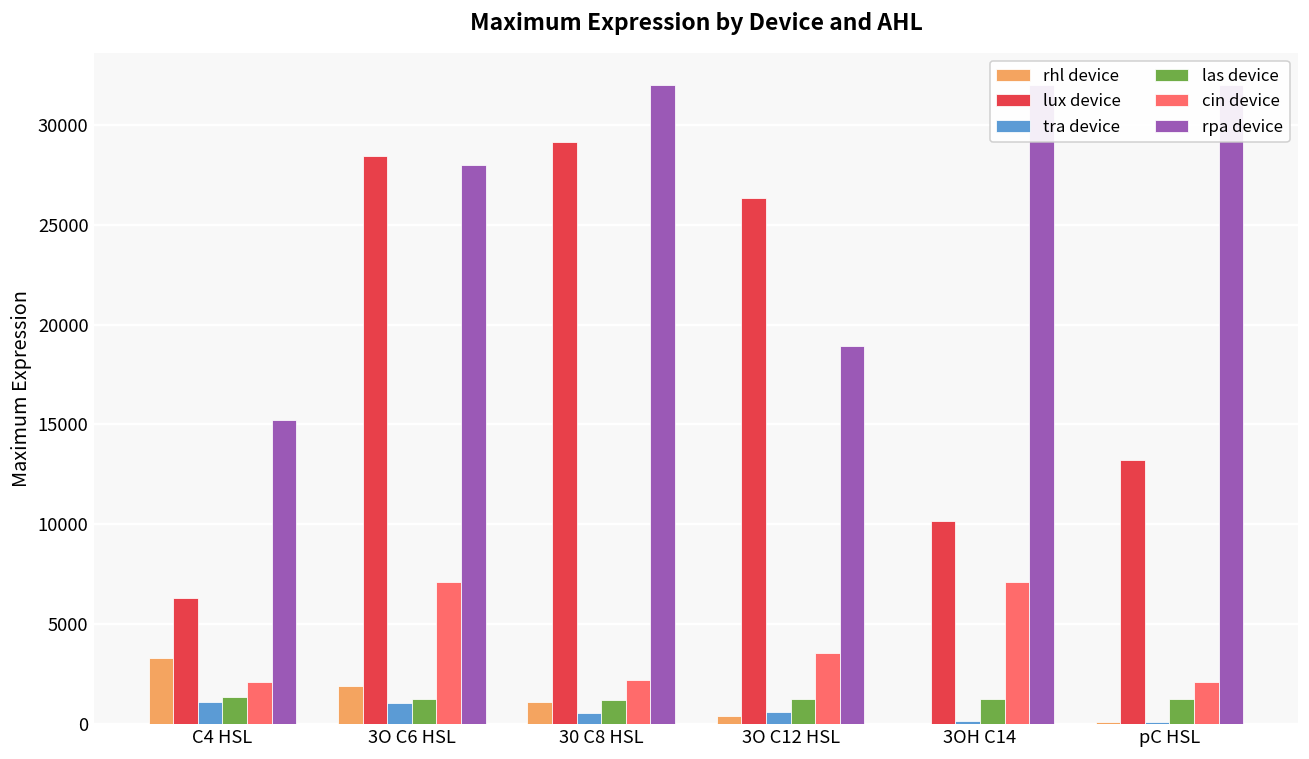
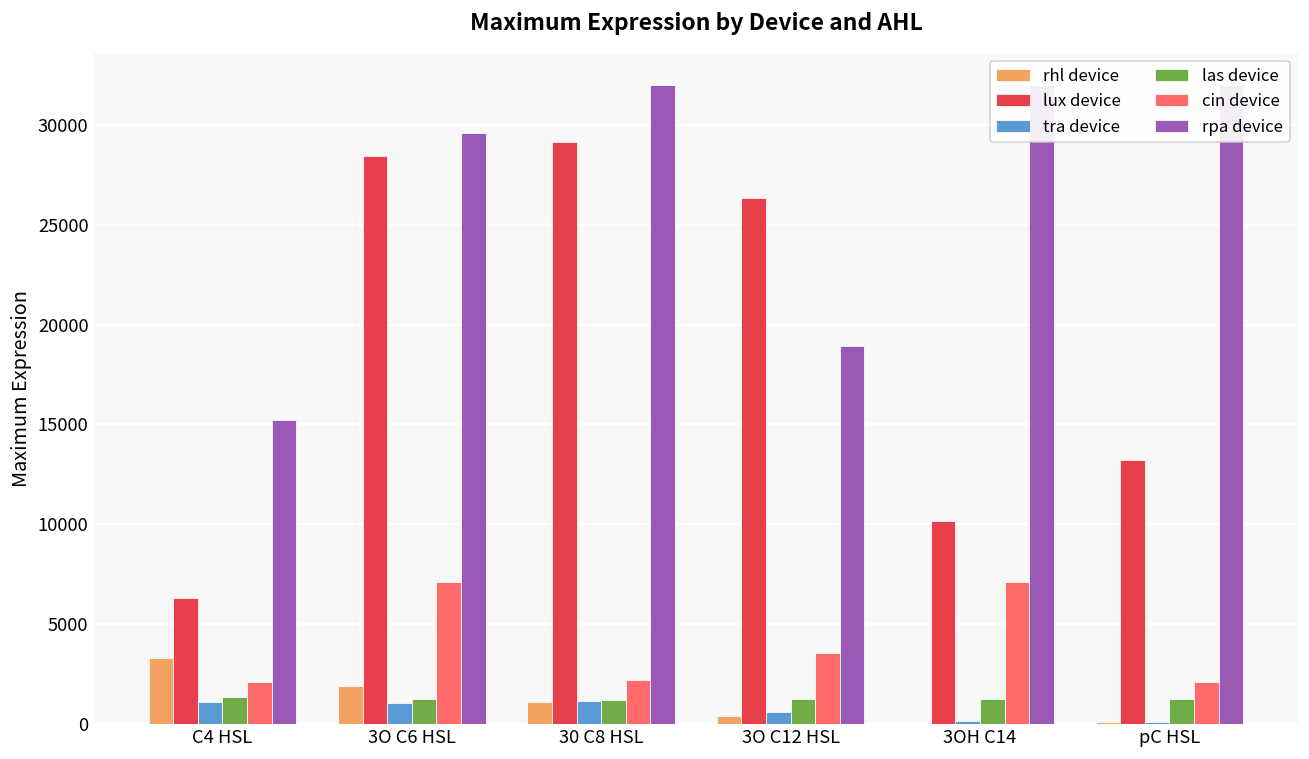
  {
    "tra device": {
      "C4 HSL": 1100,
      "3O C6 HSL": 1100,
-     "30 C8 HSL": 600,
+     "30 C8 HSL": 1100,
      "3O C12 HSL": 600,
      "3OH C14": 200
    },
    "las device": {
      "C4 HSL": 1300,
      "3O C6 HSL": 1300,
      "30 C8 HSL": 1200,
      "3O C12 HSL": 1300,
      "3OH C14": 1300,
      "pC HSL": 1300
    },
    "rpa device": {
      "C4 HSL": 15200,
-     "3O C6 HSL": 28000,
+     "3O C6 HSL": 29600,
      "30 C8 HSL": 32000,
      "3O C12 HSL": 18900
    }
  }
